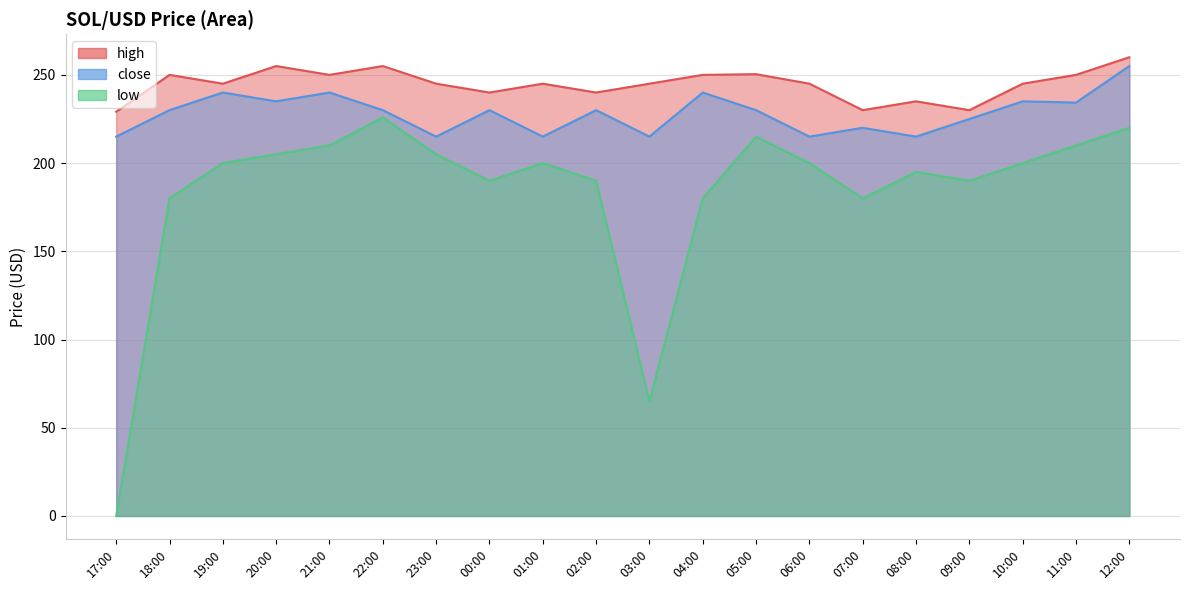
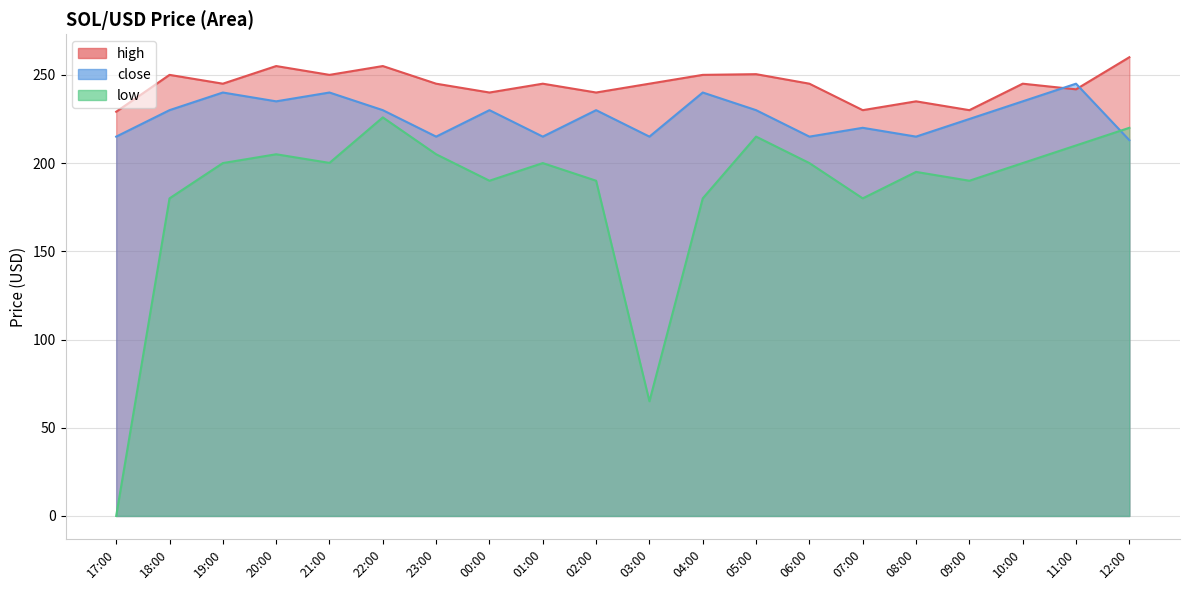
  {
    "high": {
      "17:00": 229,
      "18:00": 250,
      "19:00": 245,
      "20:00": 255,
      "21:00": 250,
      "22:00": 255,
      "23:00": 245,
      "00:00": 240,
      "01:00": 245,
      "02:00": 240,
      "03:00": 245,
      "04:00": 250,
      "05:00": 250,
      "06:00": 245,
      "07:00": 230,
      "08:00": 235,
      "09:00": 230,
      "10:00": 245,
-     "11:00": 250,
+     "11:00": 242,
      "12:00": 260
    },
    "close": {
      "17:00": 215,
      "18:00": 230,
      "19:00": 240,
      "20:00": 235,
      "21:00": 240,
      "22:00": 230,
      "23:00": 215,
      "00:00": 230,
      "01:00": 215,
      "02:00": 230,
      "03:00": 215,
      "04:00": 240,
      "05:00": 230,
      "06:00": 215,
      "07:00": 220,
      "08:00": 215,
      "09:00": 225,
      "10:00": 235,
-     "11:00": 234,
-     "12:00": 255
+     "11:00": 245,
+     "12:00": 213
    },
    "low": {
      "17:00": 0,
      "18:00": 180,
      "19:00": 200,
      "20:00": 205,
-     "21:00": 210,
+     "21:00": 200,
      "22:00": 226,
      "23:00": 205,
      "00:00": 190,
      "01:00": 200,
      "02:00": 190,
      "03:00": 65,
      "04:00": 180,
      "05:00": 215,
      "06:00": 200,
      "07:00": 180,
      "08:00": 195,
      "09:00": 190,
      "10:00": 200,
      "11:00": 210,
      "12:00": 220
    }
  }
